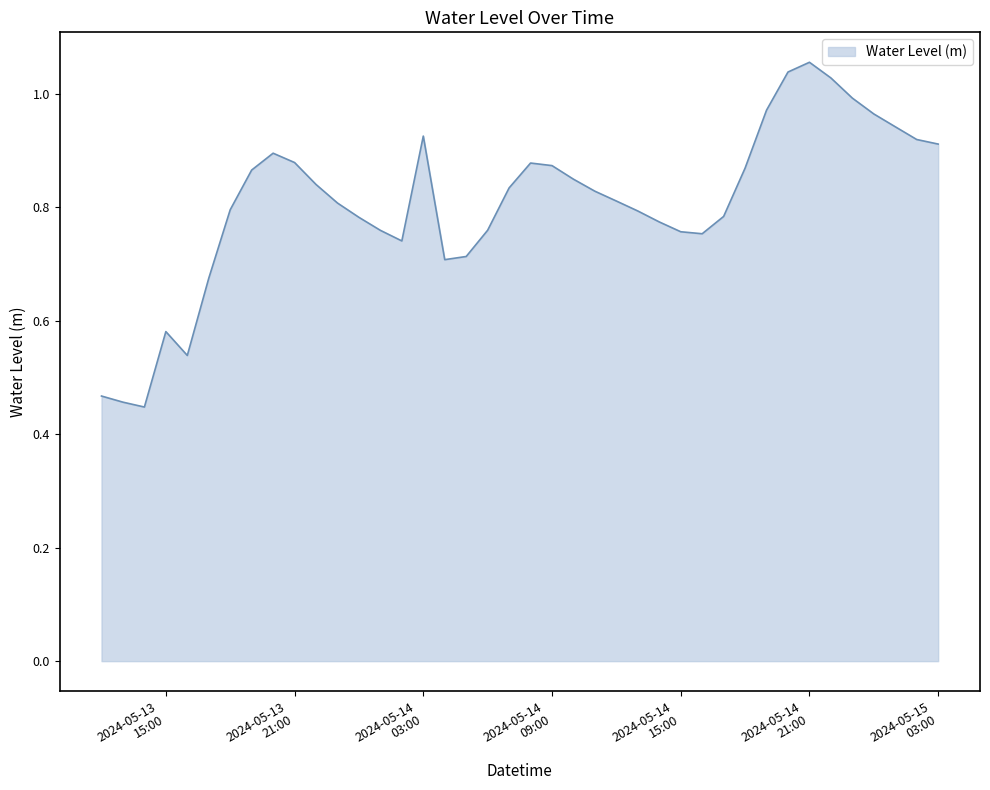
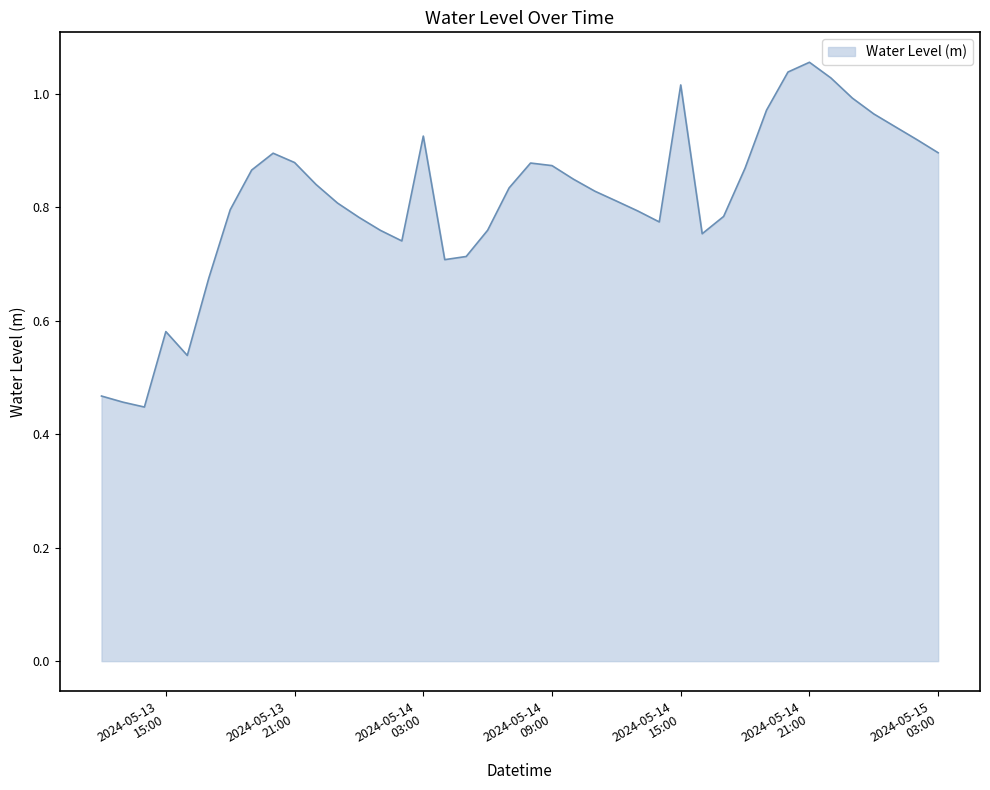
  {
    "2024-05-13 15:00": 0.58,
    "2024-05-13 21:00": 0.88,
    "2024-05-14 03:00": 0.93,
    "2024-05-14 09:00": 0.87,
-   "2024-05-14 15:00": 0.76,
+   "2024-05-14 15:00": 1.02,
    "2024-05-14 21:00": 1.06,
-   "2024-05-15 03:00": 0.91
+   "2024-05-15 03:00": 0.90
  }
